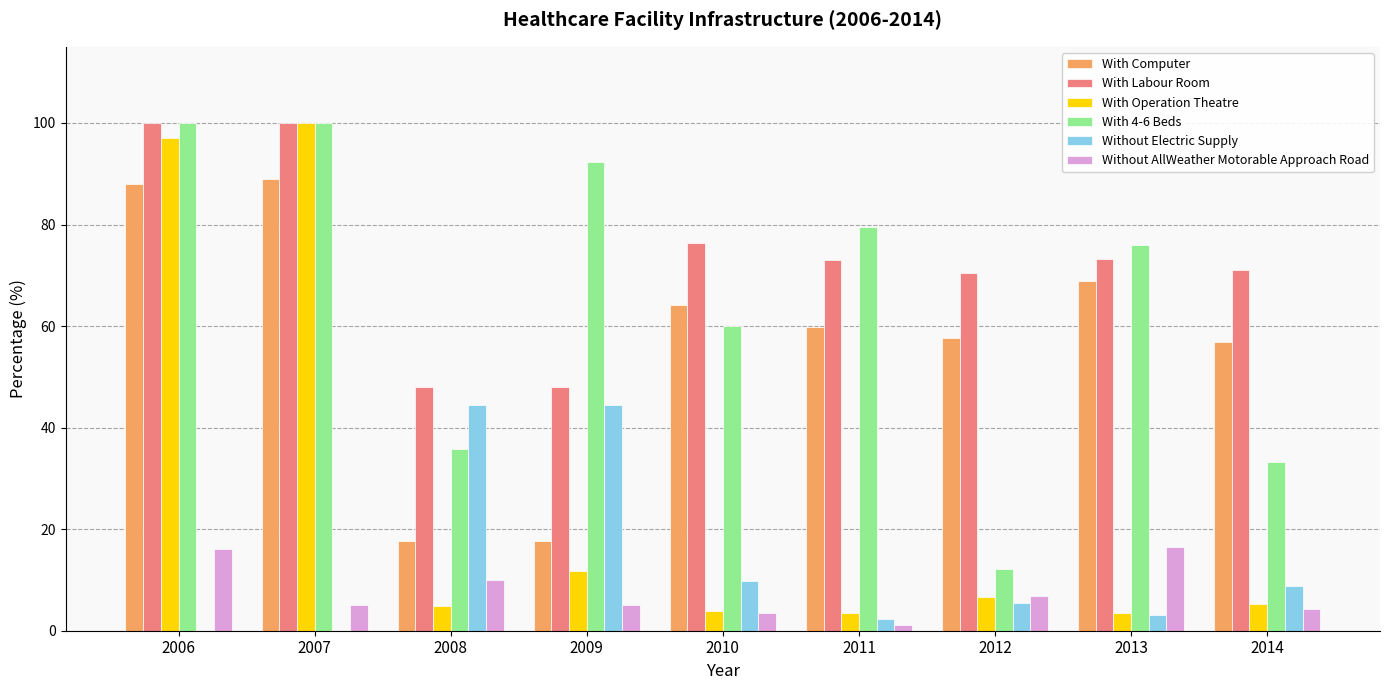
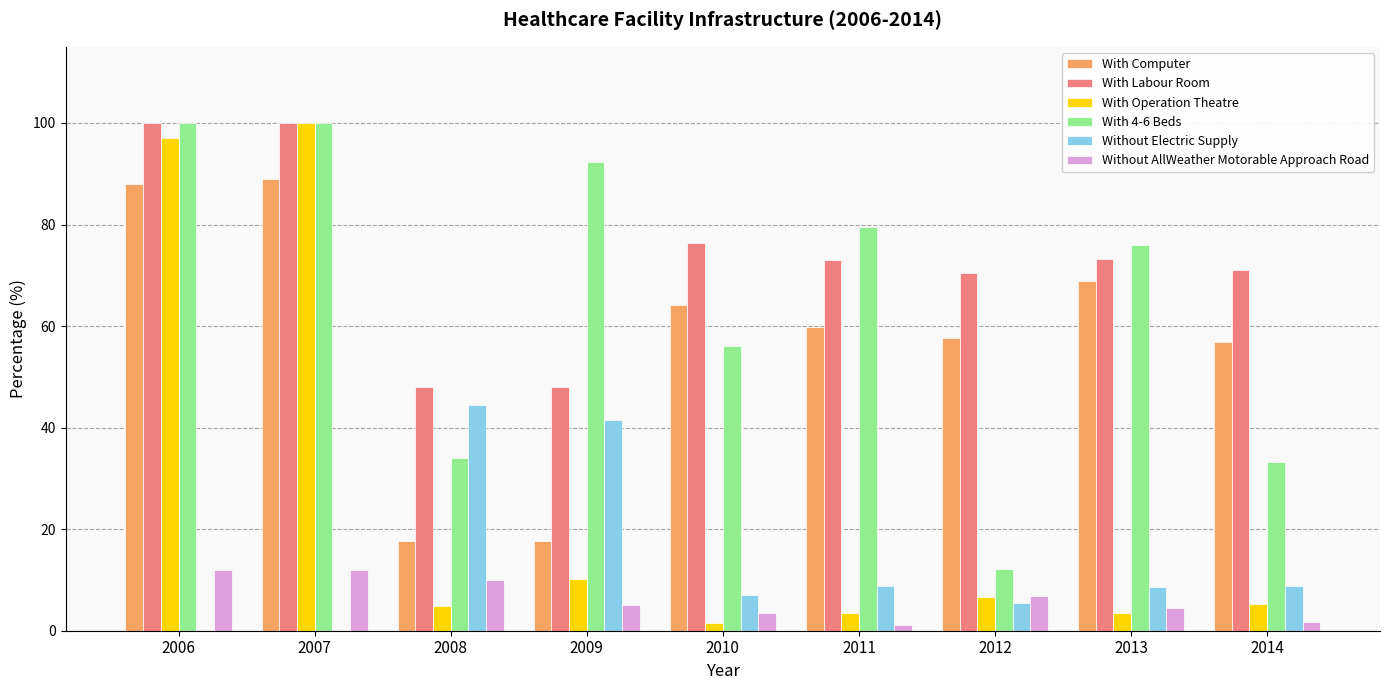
  {
    "With Operation Theatre": {
      "2006": 97,
      "2007": 100,
      "2008": 5,
-     "2009": 12,
-     "2010": 4,
+     "2009": 10,
+     "2010": 2,
      "2011": 4,
      "2012": 7,
      "2013": 3,
      "2014": 5
    },
    "With 4-6 Beds": {
      "2006": 100,
      "2007": 100,
-     "2008": 36,
+     "2008": 34,
      "2009": 92,
-     "2010": 60,
+     "2010": 56,
      "2011": 80,
      "2012": 12,
      "2013": 76,
      "2014": 33
    },
    "Without Electric Supply": {
      "2006": 0,
      "2007": 0,
      "2008": 44,
-     "2009": 44,
-     "2010": 10,
-     "2011": 2,
+     "2009": 42,
+     "2010": 7,
+     "2011": 9,
      "2012": 6,
-     "2013": 3,
+     "2013": 9,
      "2014": 9
    },
    "Without AllWeather Motorable Approach Road": {
-     "2006": 16,
-     "2007": 5,
+     "2006": 12,
+     "2007": 12,
      "2008": 10,
      "2009": 5,
      "2010": 3,
      "2011": 1,
      "2012": 7,
-     "2013": 16,
-     "2014": 4
+     "2013": 5,
+     "2014": 2
    }
  }
